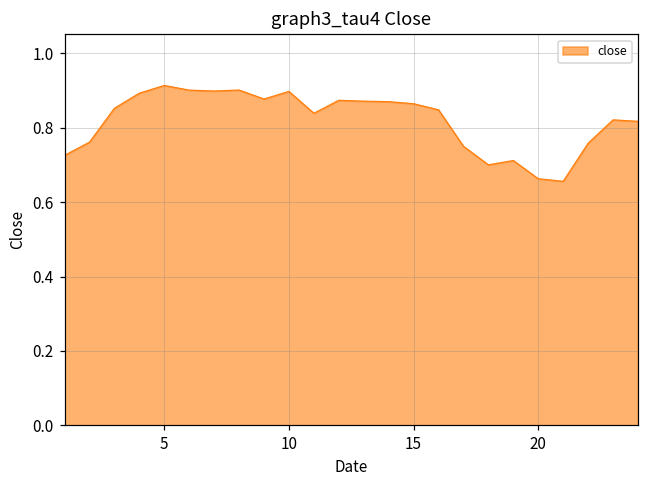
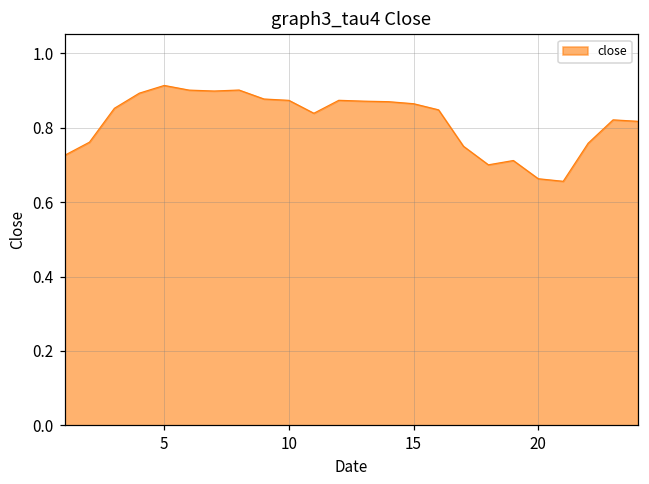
  {
    "5": 0.91,
-   "10": 0.90,
+   "10": 0.87,
    "15": 0.86,
    "20": 0.66
  }
